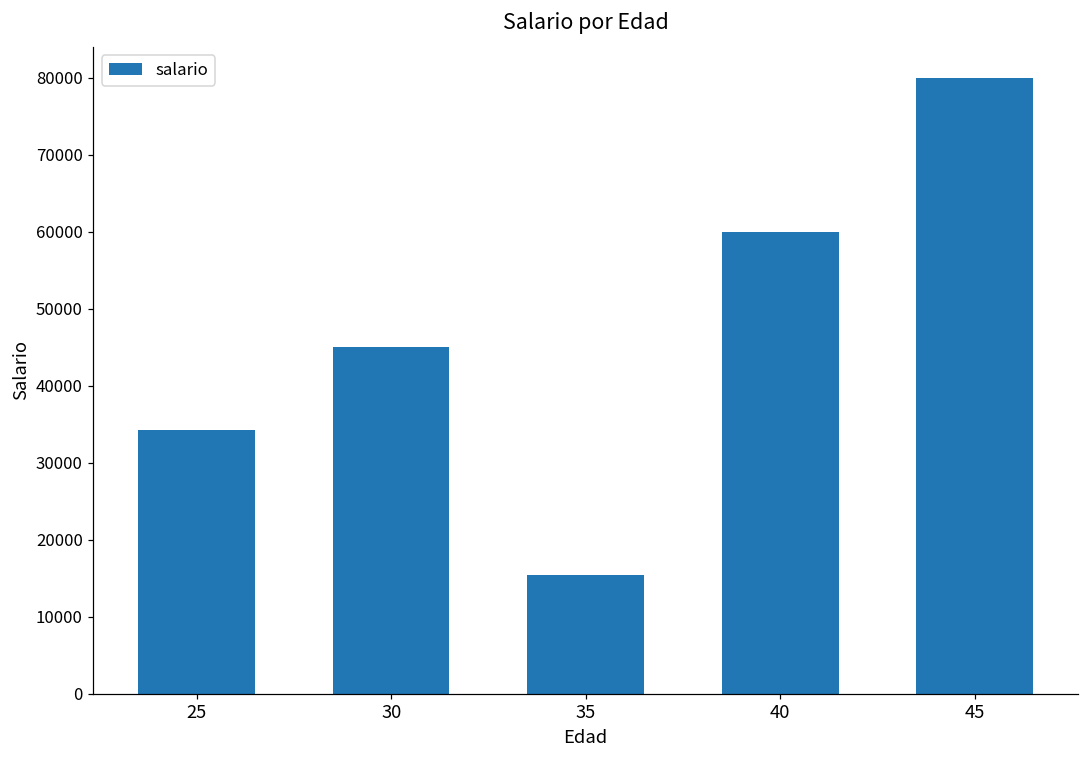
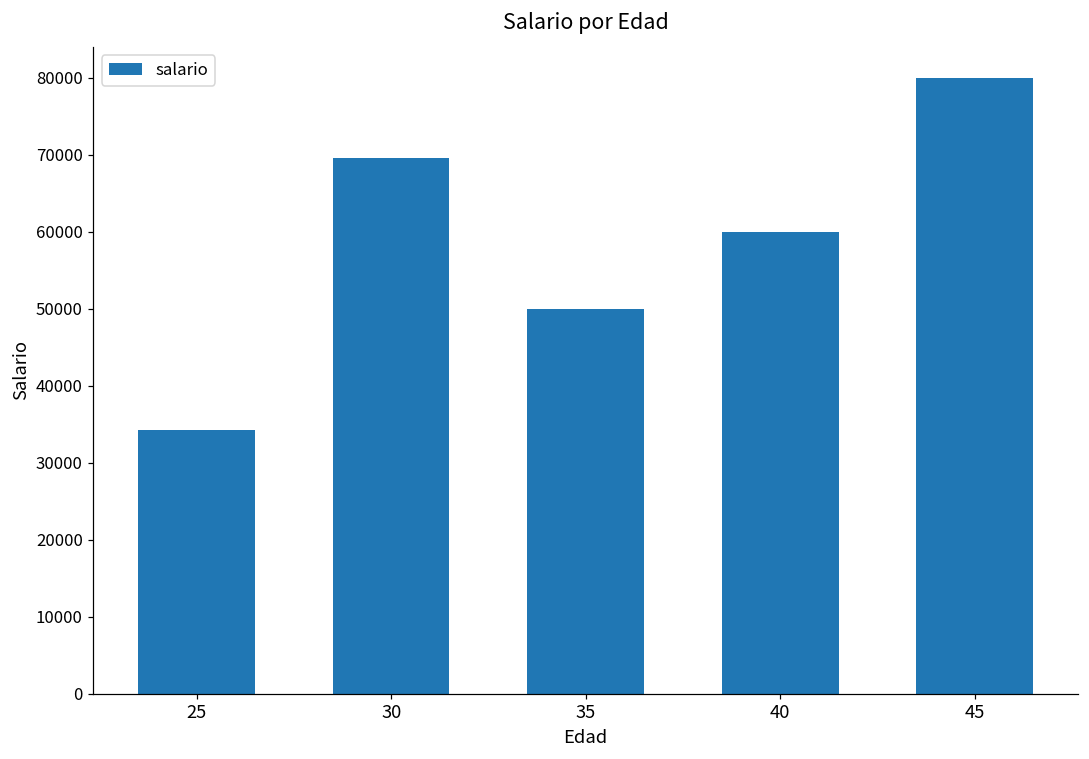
  {
    "25": 34000,
-   "30": 45000,
-   "35": 15000,
+   "30": 70000,
+   "35": 50000,
    "40": 60000,
    "45": 80000
  }
